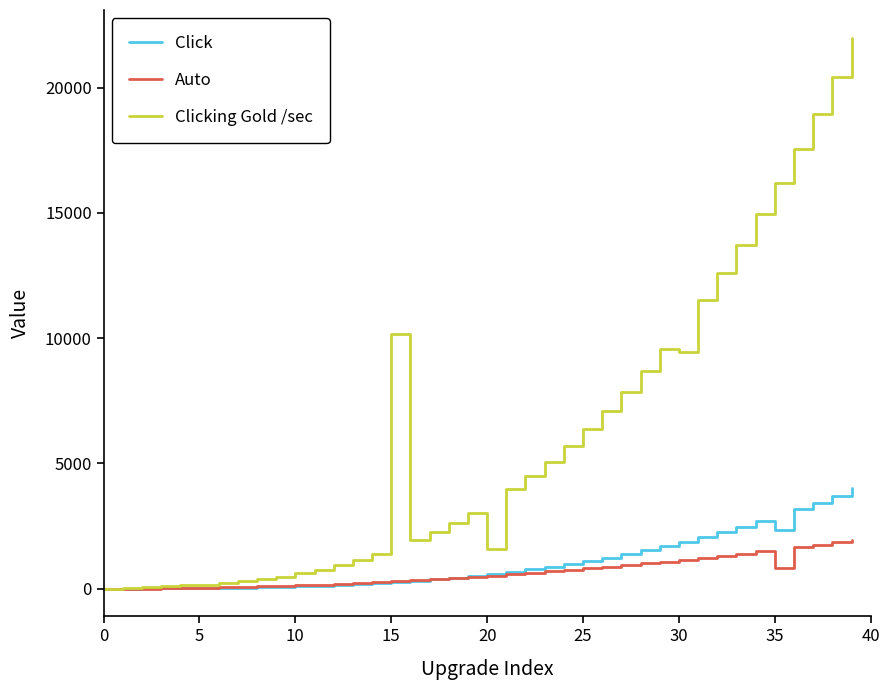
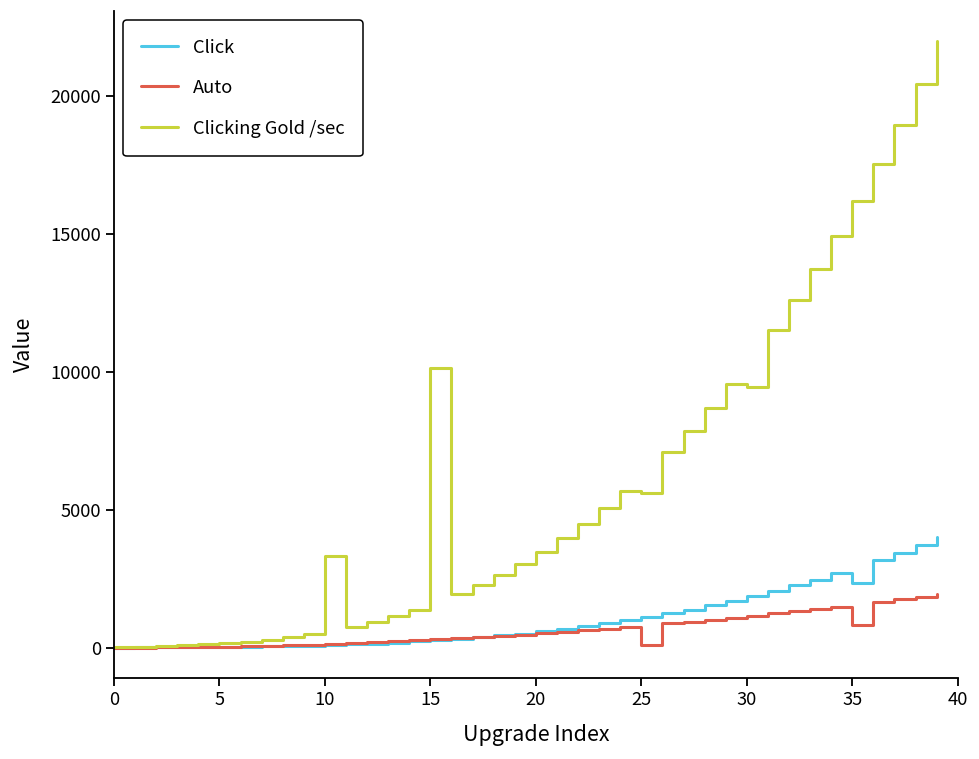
  {
    "Click": {
      "25": 1100,
      "30": 1900,
      "35": 2300
    },
    "Auto": {
-     "25": 800,
+     "25": 100,
      "30": 1200,
      "35": 800
    },
    "Clicking Gold /sec": {
      "5": 200,
-     "10": 600,
+     "10": 3300,
      "15": 10200,
-     "20": 1600,
-     "25": 6400,
+     "20": 3500,
+     "25": 5600,
      "30": 9400,
      "35": 16200
    }
  }
